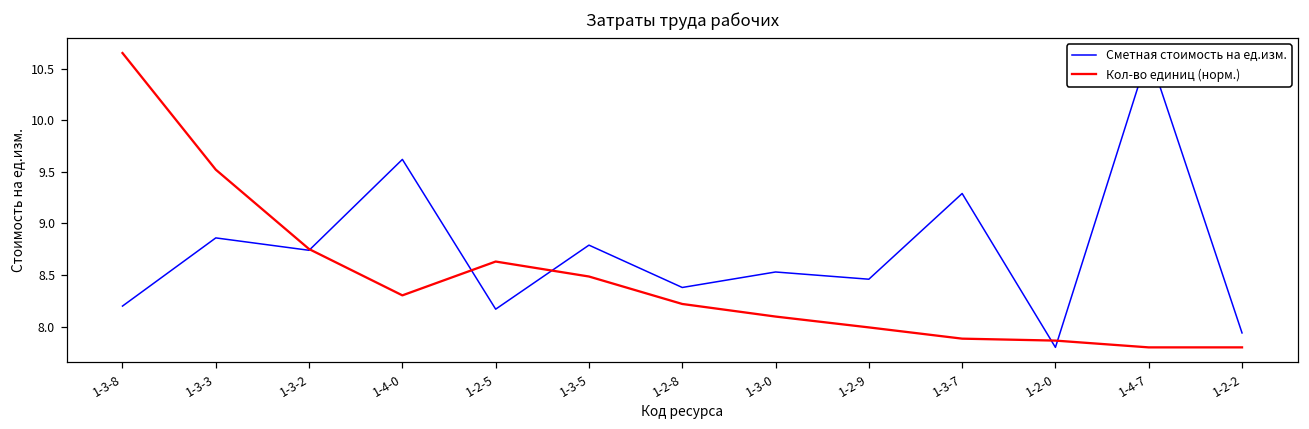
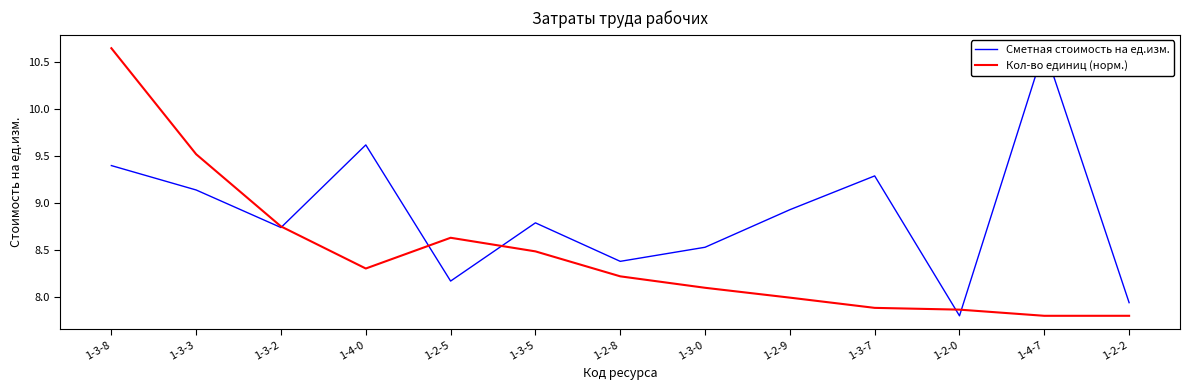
  {
    "Сметная стоимость на ед.изм.": {
-     "1-3-8": 8.2,
-     "1-3-3": 8.9,
+     "1-3-8": 9.4,
+     "1-3-3": 9.1,
      "1-4-0": 9.6,
      "1-2-5": 8.2,
      "1-3-5": 8.8,
      "1-2-8": 8.4,
      "1-3-0": 8.5,
-     "1-2-9": 8.5,
+     "1-2-9": 8.9,
      "1-3-7": 9.3,
      "1-2-0": 7.8,
      "1-2-2": 7.9
    },
    "Кол-во единиц (норм.)": {
      "1-3-8": 10.7,
      "1-3-3": 9.5,
      "1-4-0": 8.3,
      "1-2-5": 8.6,
      "1-3-5": 8.5,
      "1-2-8": 8.2,
      "1-3-0": 8.1,
      "1-2-9": 8.0,
      "1-3-7": 7.9,
      "1-2-0": 7.9,
      "1-4-7": 7.8,
      "1-2-2": 7.8
    }
  }
